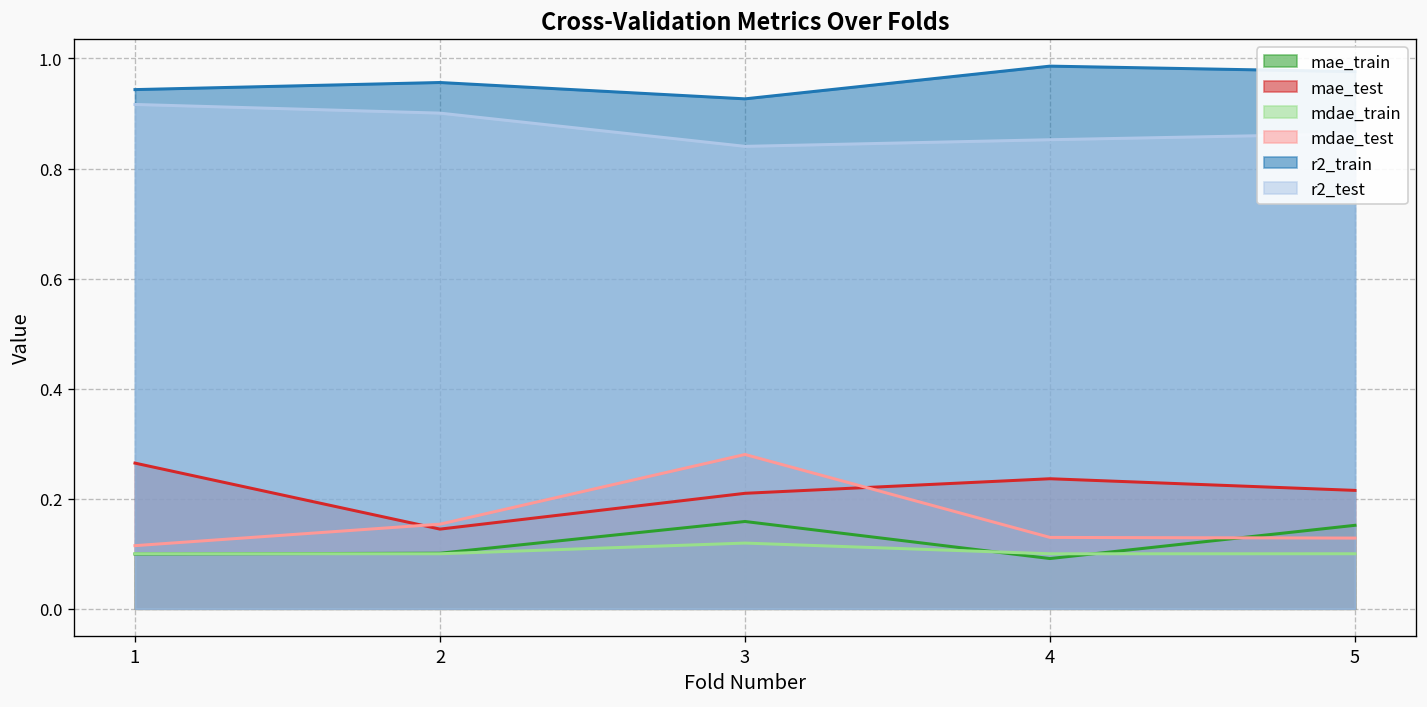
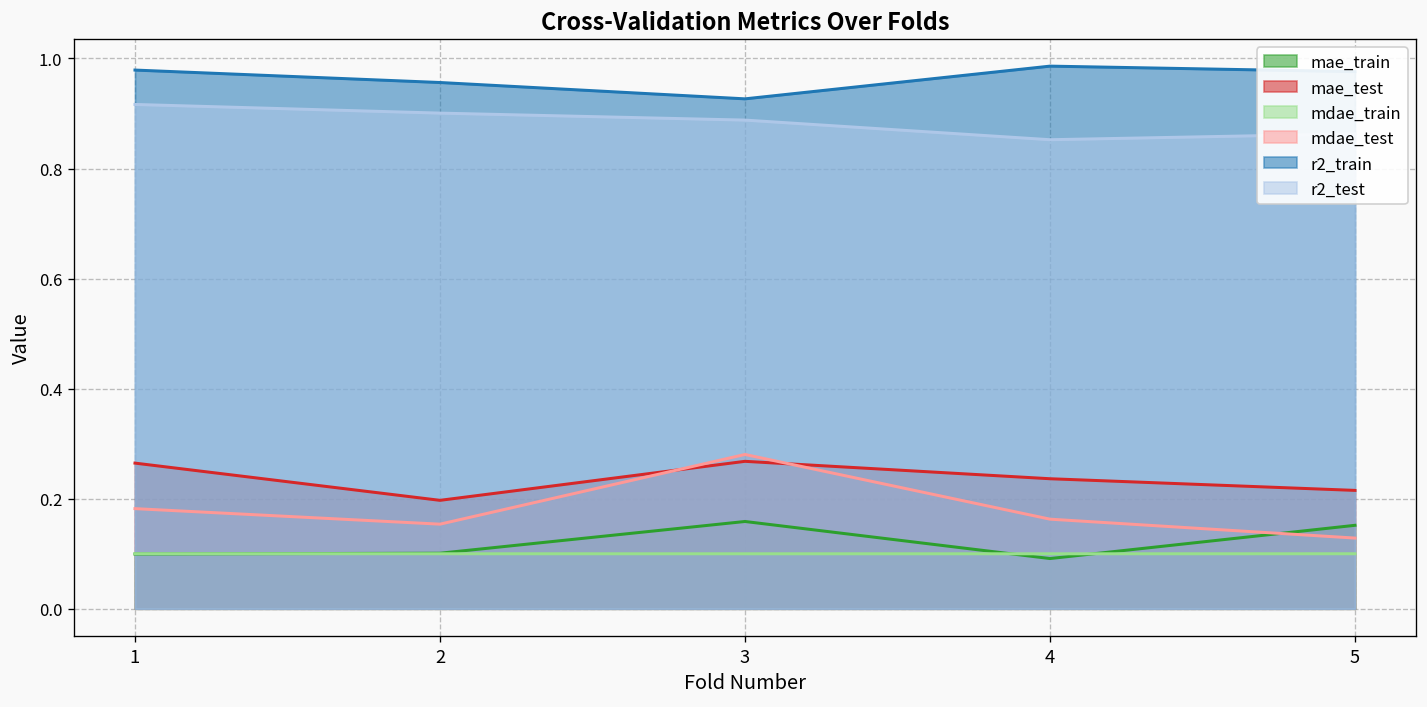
  {
    "mae_train": {
      "3": 0.16,
      "4": 0.09,
      "5": 0.15
    },
    "mae_test": {
      "1": 0.26,
-     "2": 0.14,
-     "3": 0.21,
+     "2": 0.20,
+     "3": 0.27,
      "4": 0.24,
      "5": 0.22
    },
    "mdae_train": {
-     "3": 0.12,
+     "3": 0.10,
      "4": 0.10,
      "5": 0.10
    },
    "mdae_test": {
-     "1": 0.11,
+     "1": 0.18,
      "2": 0.15,
      "3": 0.28,
-     "4": 0.13,
+     "4": 0.16,
      "5": 0.13
    },
    "r2_train": {
-     "1": 0.94,
+     "1": 0.98,
      "2": 0.96,
      "3": 0.93,
      "4": 0.99
    },
    "r2_test": {
      "1": 0.92,
      "2": 0.90,
-     "3": 0.84,
+     "3": 0.89,
      "4": 0.85
    }
  }
